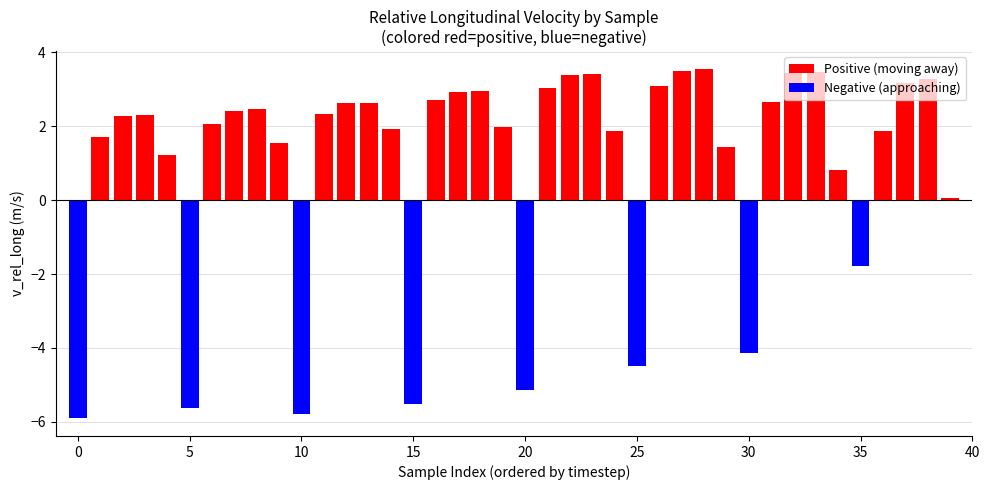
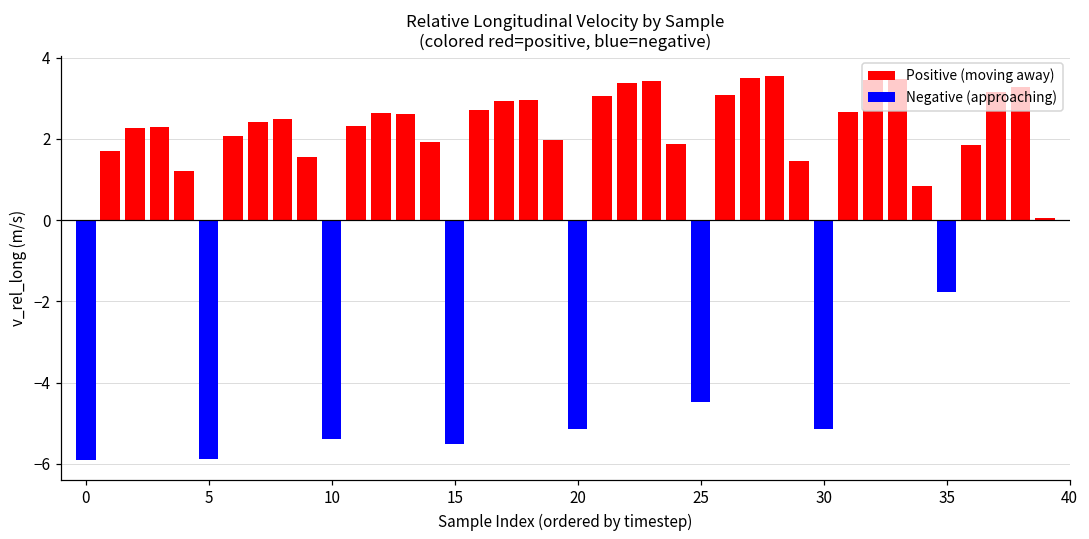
  {
    "0": -5.9,
-   "5": -5.6,
-   "10": -5.8,
+   "5": -5.9,
+   "10": -5.4,
    "15": -5.5,
    "20": -5.1,
    "25": -4.5,
-   "30": -4.2,
+   "30": -5.1,
    "35": -1.8
  }
